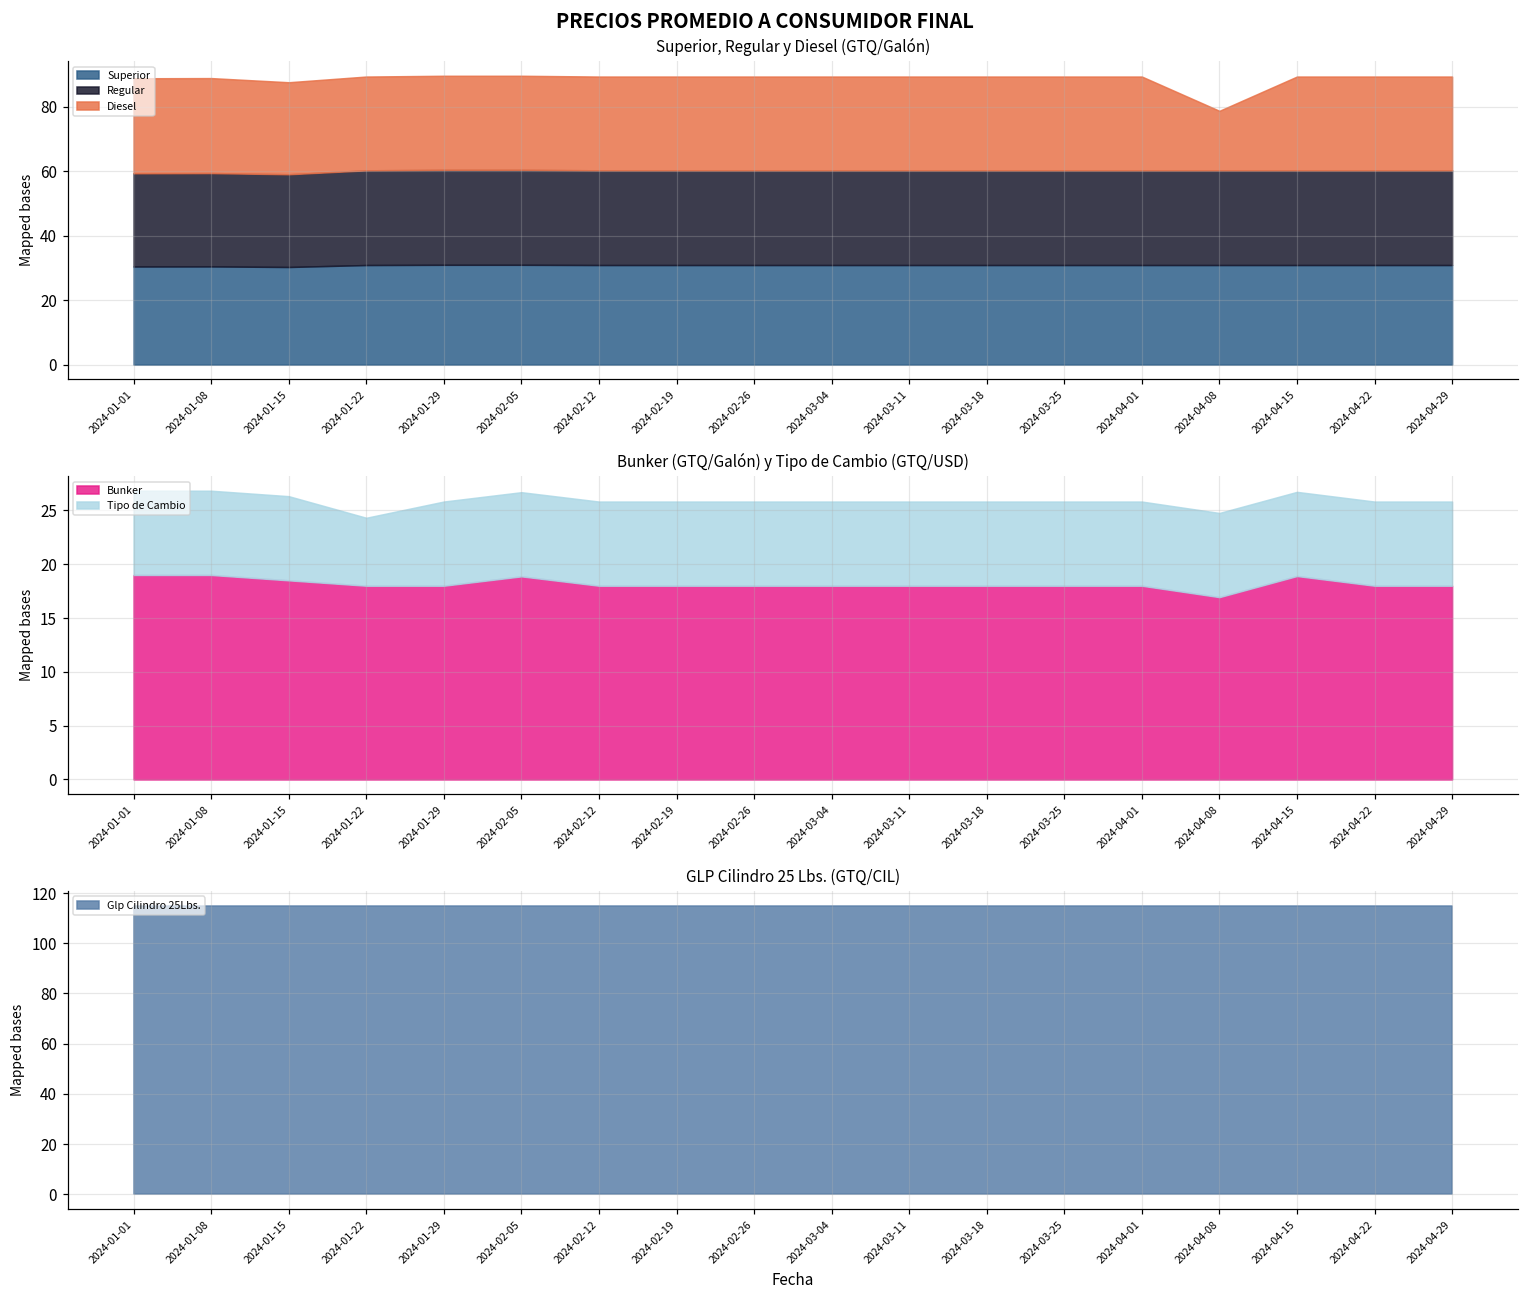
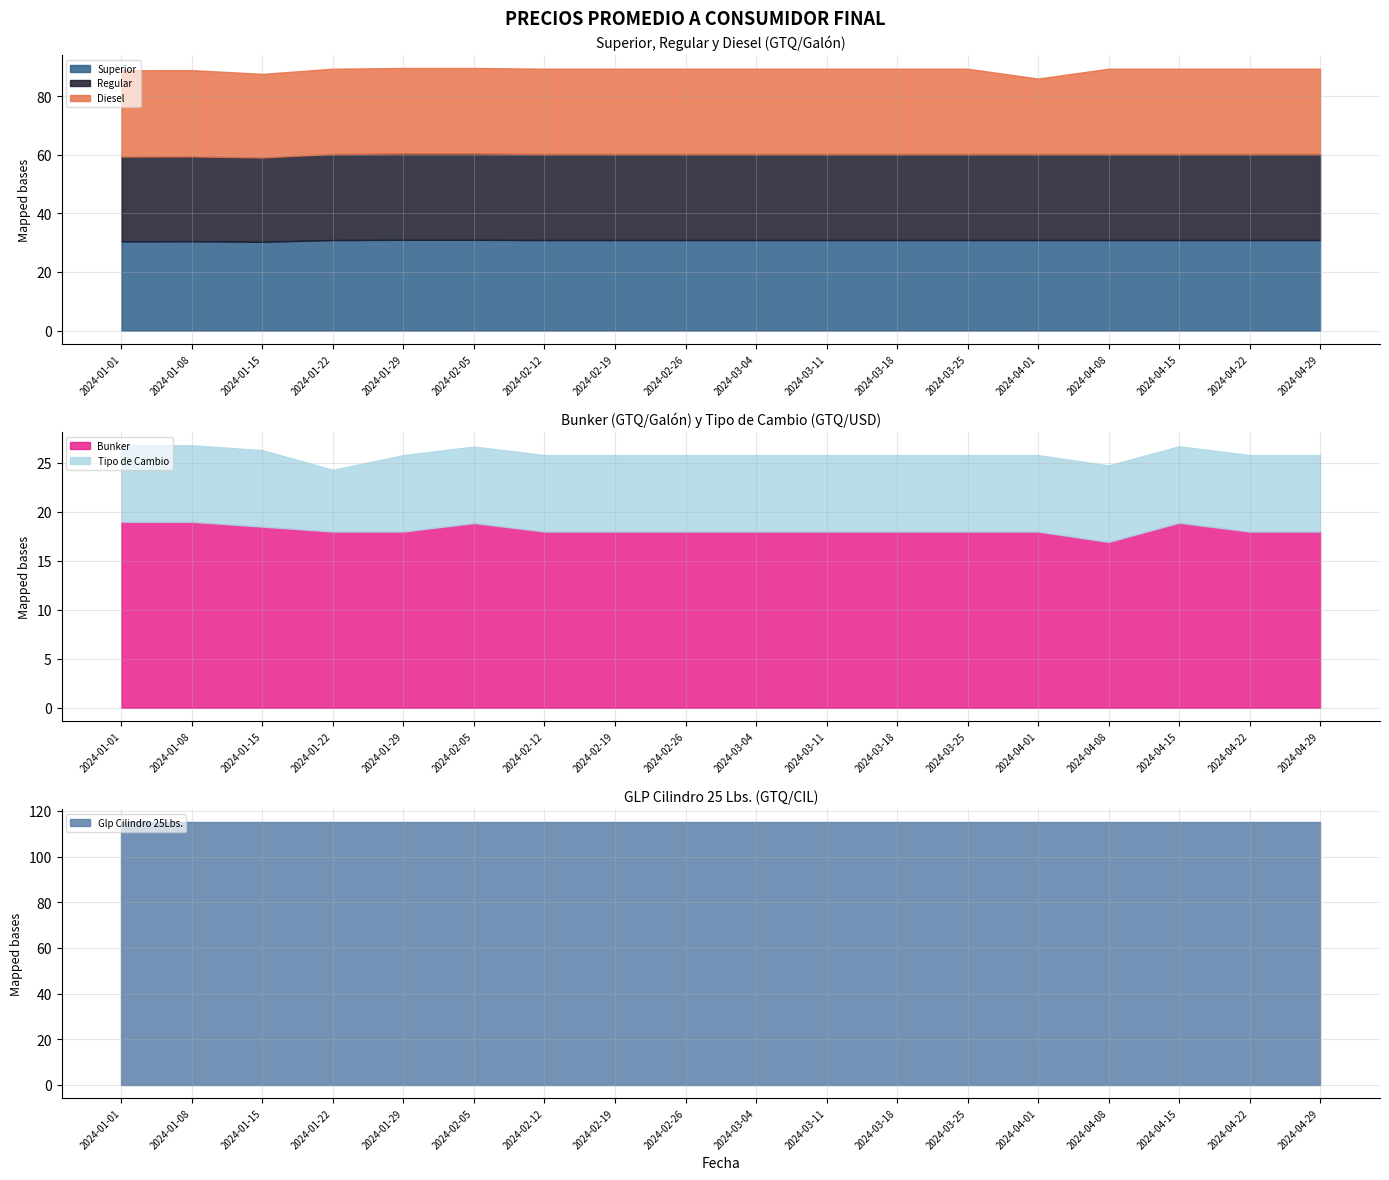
  {
    "Superior, Regular y Diesel (GTQ/Galón)": {
      "Superior": {
        "2024-01-01": 30,
        "2024-01-08": 30,
        "2024-01-15": 30,
        "2024-01-22": 31,
        "2024-01-29": 31,
        "2024-02-05": 31,
        "2024-02-12": 31,
        "2024-02-19": 31,
        "2024-02-26": 31,
        "2024-03-04": 31,
        "2024-03-11": 31,
        "2024-03-18": 31,
        "2024-03-25": 31,
        "2024-04-01": 31,
        "2024-04-08": 31,
        "2024-04-15": 31,
        "2024-04-22": 31,
        "2024-04-29": 31
      },
      "Regular": {
        "2024-01-01": 29,
        "2024-01-08": 29,
        "2024-01-15": 29,
        "2024-01-22": 29,
        "2024-01-29": 29,
        "2024-02-05": 29,
        "2024-02-12": 29,
        "2024-02-19": 29,
        "2024-02-26": 29,
        "2024-03-04": 29,
        "2024-03-11": 29,
        "2024-03-18": 29,
        "2024-03-25": 29,
        "2024-04-01": 29,
        "2024-04-08": 29,
        "2024-04-15": 29,
        "2024-04-22": 29,
        "2024-04-29": 29
      },
      "Diesel": {
        "2024-01-08": 29,
        "2024-01-15": 29,
        "2024-01-22": 29,
        "2024-01-29": 29,
        "2024-02-05": 29,
        "2024-02-12": 29,
        "2024-02-19": 29,
        "2024-02-26": 29,
        "2024-03-04": 29,
        "2024-03-11": 29,
        "2024-03-18": 29,
        "2024-03-25": 29,
-       "2024-04-01": 29,
-       "2024-04-08": 18,
+       "2024-04-01": 26,
+       "2024-04-08": 29,
        "2024-04-15": 29,
        "2024-04-22": 29,
        "2024-04-29": 29
      }
    },
    "Bunker (GTQ/Galón) y Tipo de Cambio (GTQ/USD)": {
      "Bunker": {
        "2024-01-01": 19,
        "2024-01-08": 19,
        "2024-01-15": 18,
        "2024-01-22": 18,
        "2024-01-29": 18,
        "2024-02-05": 19,
        "2024-02-12": 18,
        "2024-02-19": 18,
        "2024-02-26": 18,
        "2024-03-04": 18,
        "2024-03-11": 18,
        "2024-03-18": 18,
        "2024-03-25": 18,
        "2024-04-01": 18,
        "2024-04-08": 17,
        "2024-04-15": 19,
        "2024-04-22": 18,
        "2024-04-29": 18
      },
      "Tipo de Cambio": {
        "2024-01-08": 8,
        "2024-01-15": 8,
        "2024-01-22": 6,
        "2024-01-29": 8,
        "2024-02-05": 8,
        "2024-02-12": 8,
        "2024-02-19": 8,
        "2024-02-26": 8,
        "2024-03-04": 8,
        "2024-03-11": 8,
        "2024-03-18": 8,
        "2024-03-25": 8,
        "2024-04-01": 8,
        "2024-04-08": 8,
        "2024-04-15": 8,
        "2024-04-22": 8,
        "2024-04-29": 8
      }
    },
    "GLP Cilindro 25 Lbs. (GTQ/CIL)": {
      "2024-01-08": 115,
      "2024-01-15": 115,
      "2024-01-22": 115,
      "2024-01-29": 115,
      "2024-02-05": 115,
      "2024-02-12": 115,
      "2024-02-19": 115,
      "2024-02-26": 115,
      "2024-03-04": 115,
      "2024-03-11": 115,
      "2024-03-18": 115,
      "2024-03-25": 115,
      "2024-04-01": 115,
      "2024-04-08": 115,
      "2024-04-15": 115,
      "2024-04-22": 115,
      "2024-04-29": 115
    }
  }
